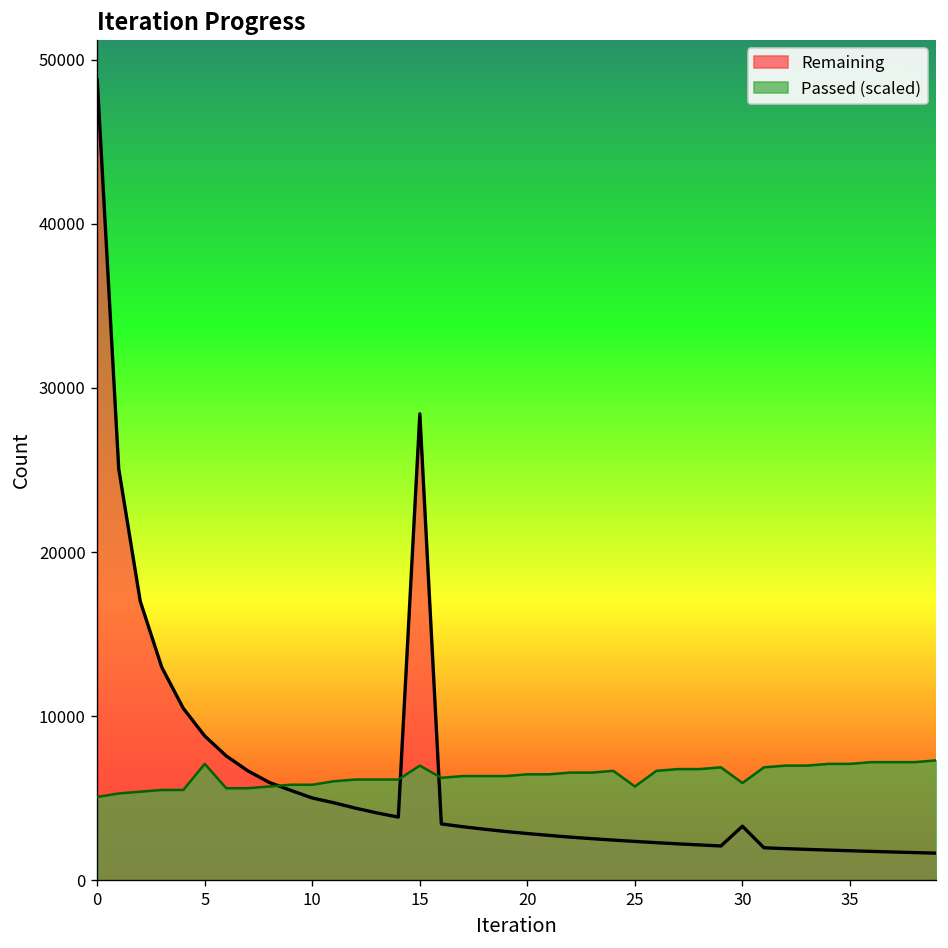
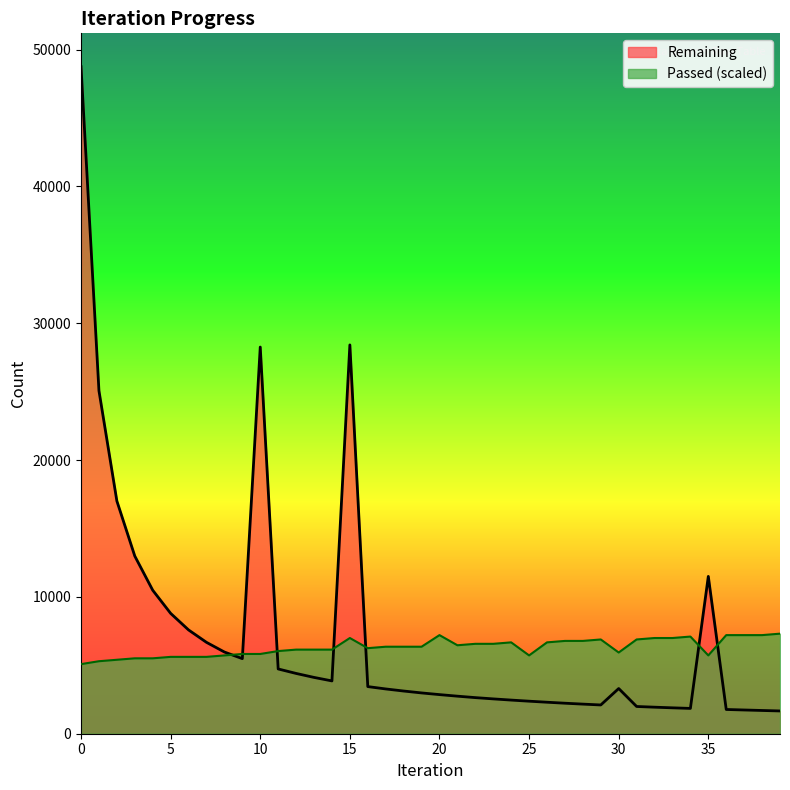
  {
    "Remaining": {
      "0": 48800,
      "5": 8800,
-     "10": 5000,
+     "10": 28300,
      "15": 28400,
      "20": 2900,
      "25": 2400,
      "30": 3300,
-     "35": 1800
+     "35": 11500
    },
    "Passed (scaled)": {
      "0": 5100,
-     "5": 7100,
+     "5": 5600,
      "10": 5800,
      "15": 7000,
-     "20": 6500,
+     "20": 7200,
      "25": 5700,
      "30": 5900,
-     "35": 7100
+     "35": 5700
    }
  }
